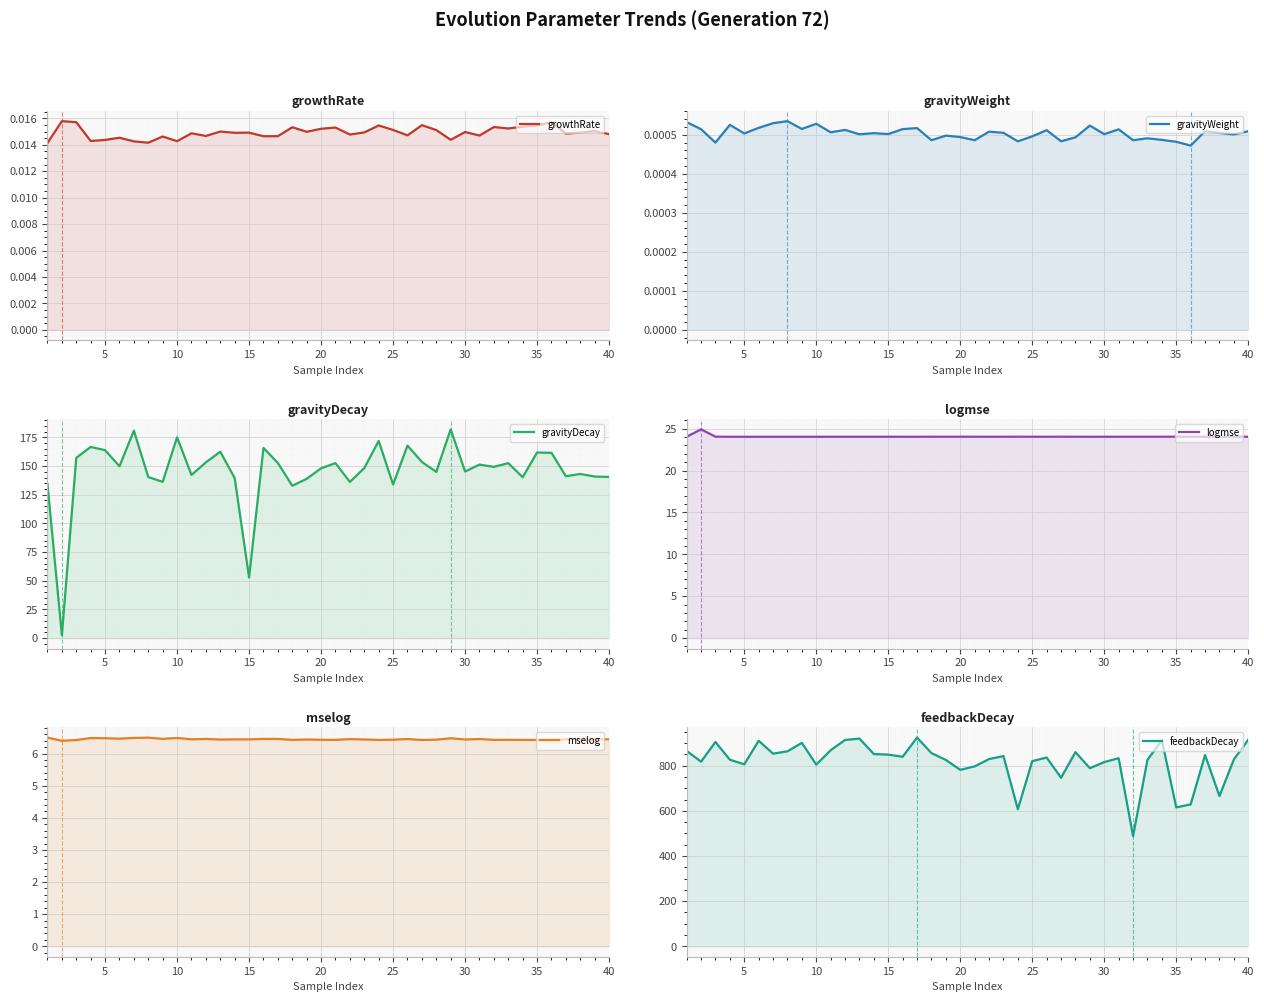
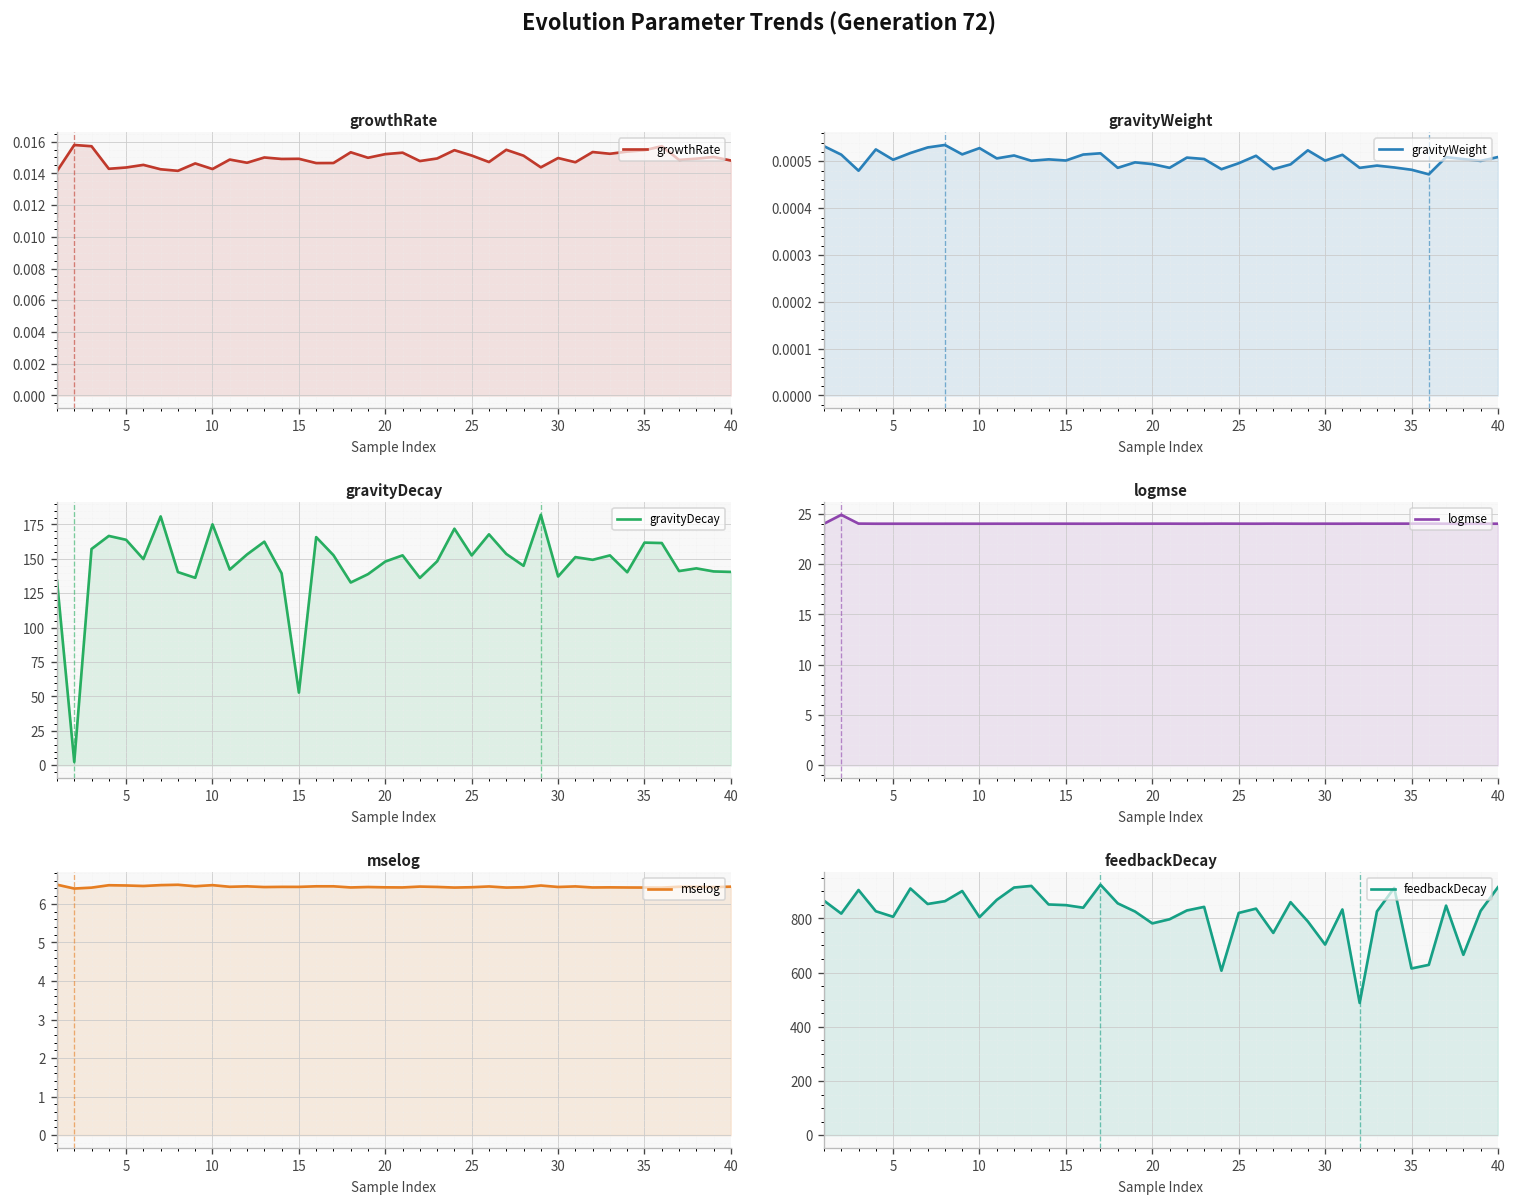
  {
    "growthRate": {
      "5": 0.0144,
      "10": 0.0143,
      "15": 0.0149,
      "20": 0.0152,
      "25": 0.0151,
      "30": 0.0150,
      "40": 0.0148
    },
    "gravityWeight": {
      "5": 0.00050,
      "10": 0.00053,
      "15": 0.00050,
      "20": 0.00049,
      "25": 0.00050,
      "30": 0.00050,
      "35": 0.00048,
      "40": 0.00051
    },
    "gravityDecay": {
      "5": 164,
      "10": 175,
      "15": 53,
      "20": 148,
-     "25": 134,
-     "30": 145,
+     "25": 153,
+     "30": 137,
      "35": 162,
      "40": 141
    },
    "logmse": {
      "5": 24,
      "10": 24,
      "15": 24,
      "20": 24,
      "25": 24,
      "30": 24,
      "40": 24
    },
    "mselog": {
      "5": 6.5,
      "10": 6.5,
      "15": 6.4,
      "20": 6.4,
      "25": 6.4,
      "30": 6.4,
      "40": 6.4
    },
    "feedbackDecay": {
      "5": 810,
      "10": 800,
      "15": 850,
      "20": 780,
      "25": 820,
-     "30": 820,
+     "30": 700,
      "35": 620,
      "40": 910
    }
  }
